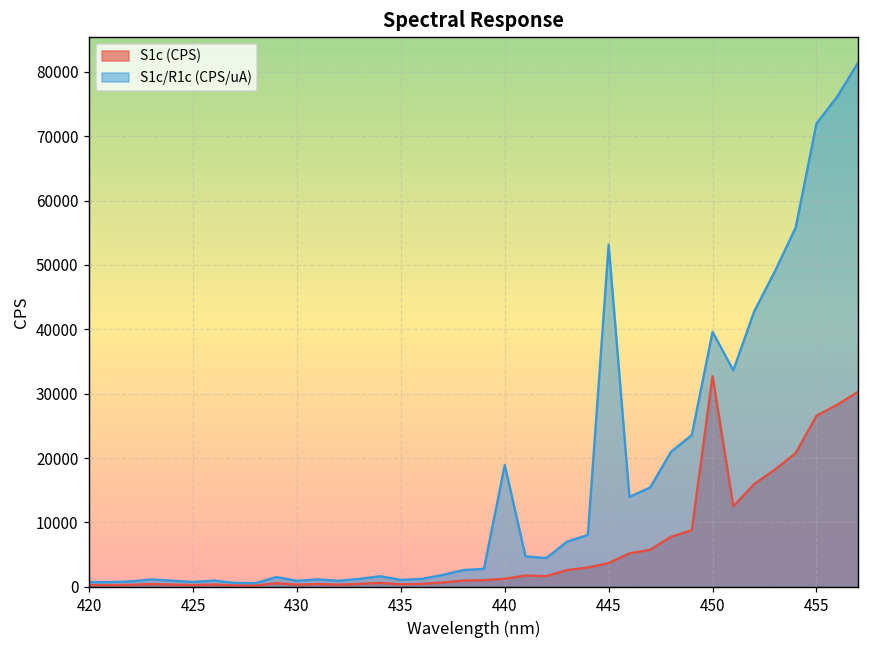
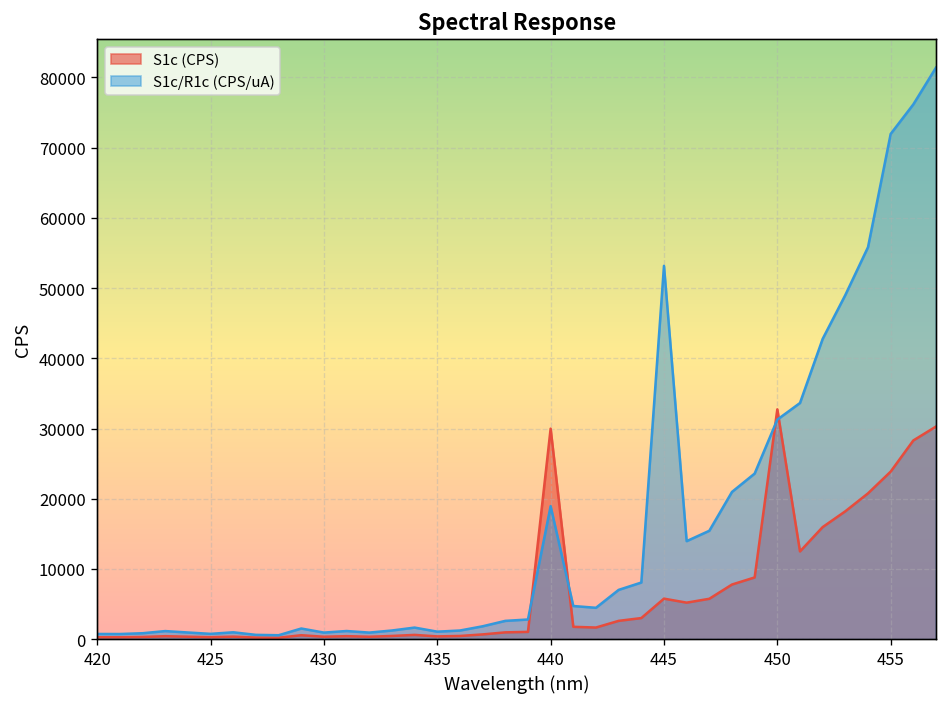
  {
    "S1c (CPS)": {
      "420": 0,
      "425": 0,
      "430": 0,
      "435": 0,
-     "440": 1000,
-     "445": 4000,
+     "440": 30000,
+     "445": 6000,
      "450": 33000,
-     "455": 27000
+     "455": 24000
    },
    "S1c/R1c (CPS/uA)": {
      "420": 1000,
      "425": 1000,
      "430": 1000,
      "435": 1000,
      "440": 19000,
      "445": 53000,
-     "450": 40000,
+     "450": 31000,
      "455": 72000
    }
  }
